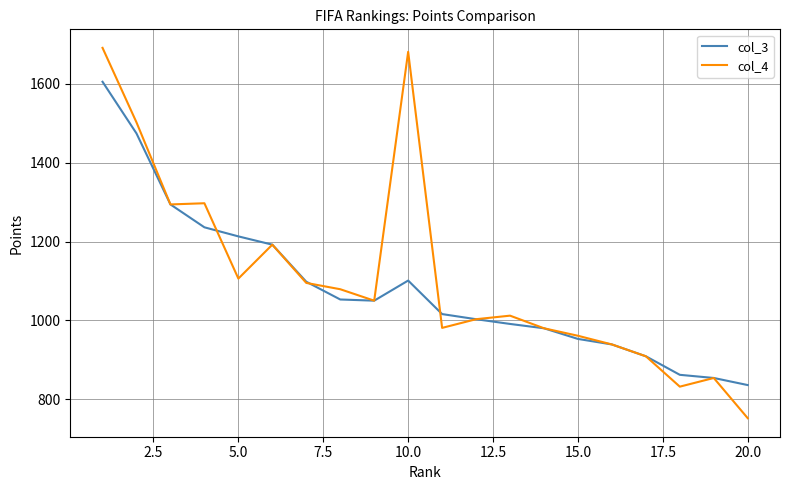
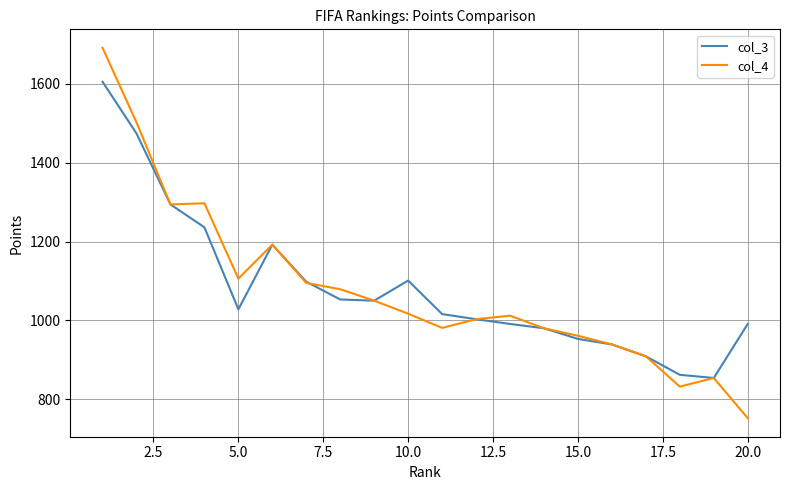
  {
    "col_3": {
-     "5.0": 1210,
+     "5.0": 1030,
      "10.0": 1100,
      "15.0": 950,
-     "20.0": 840
+     "20.0": 990
    },
    "col_4": {
      "5.0": 1110,
-     "10.0": 1680,
+     "10.0": 1020,
      "15.0": 960,
      "20.0": 750
    }
  }
